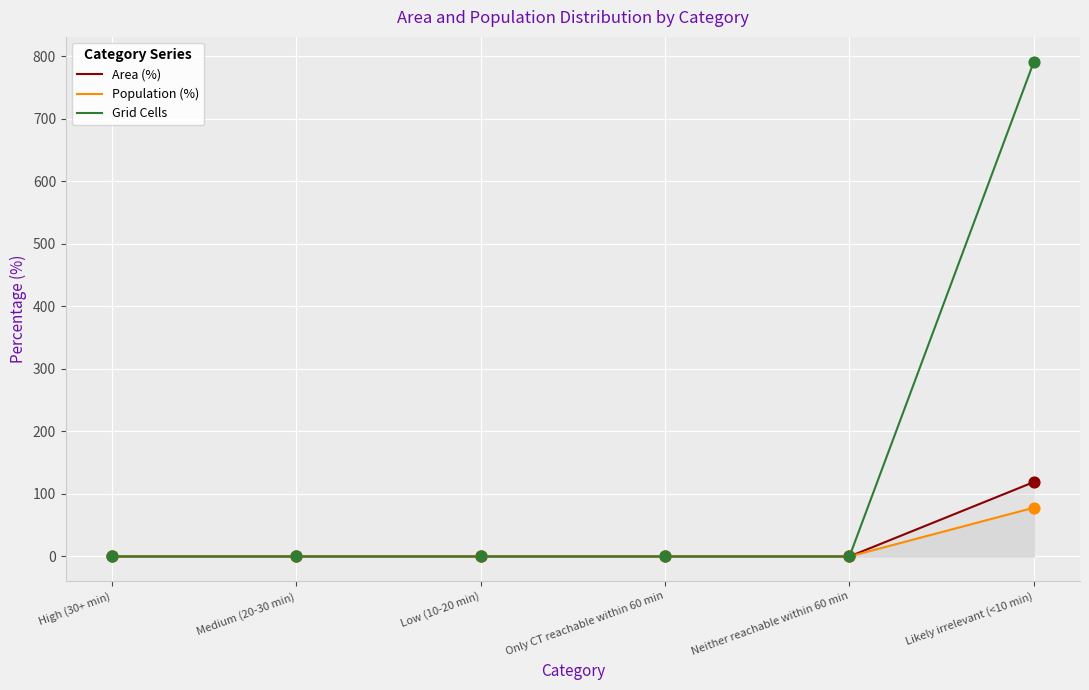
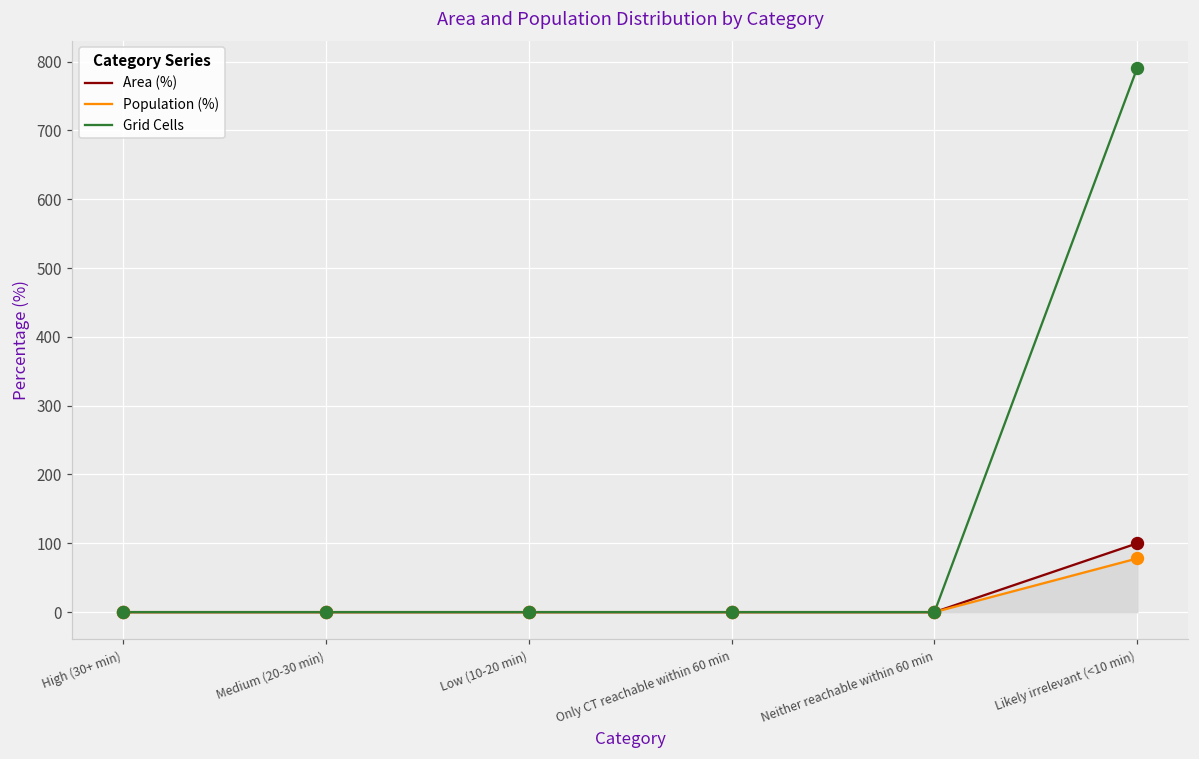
  {
    "Area (%)": {
-     "Likely irrelevant (<10 min)": 120
+     "Likely irrelevant (<10 min)": 100
    },
    "Population (%)": {
      "Likely irrelevant (<10 min)": 80
    },
    "Grid Cells": {
      "Likely irrelevant (<10 min)": 790
    }
  }
